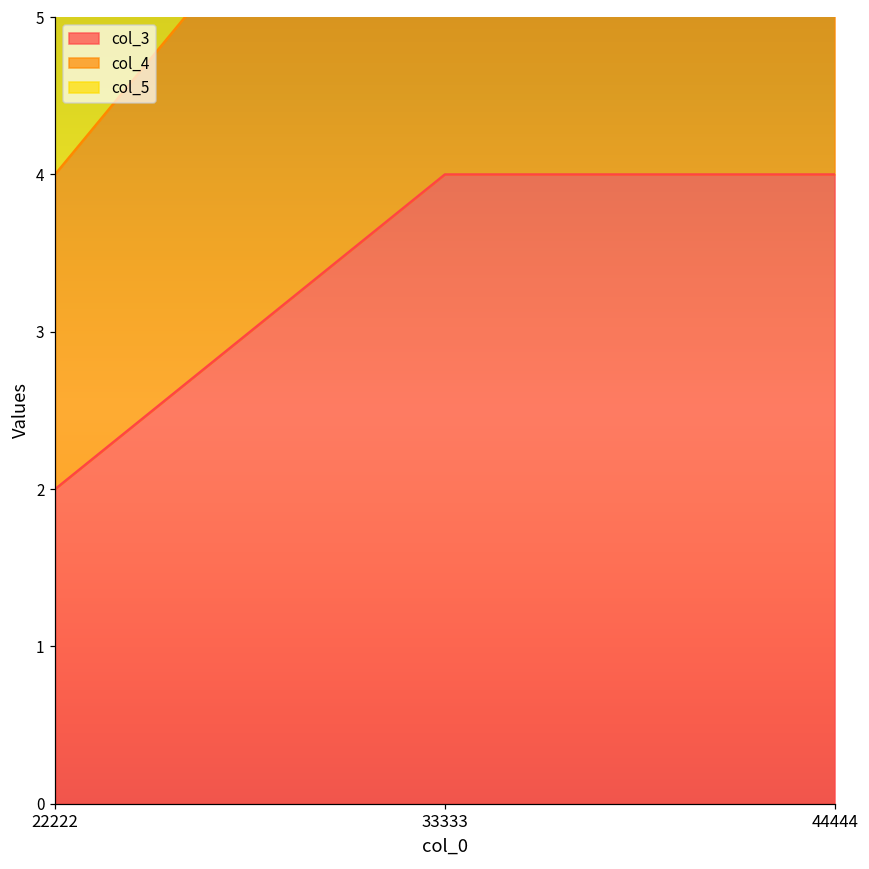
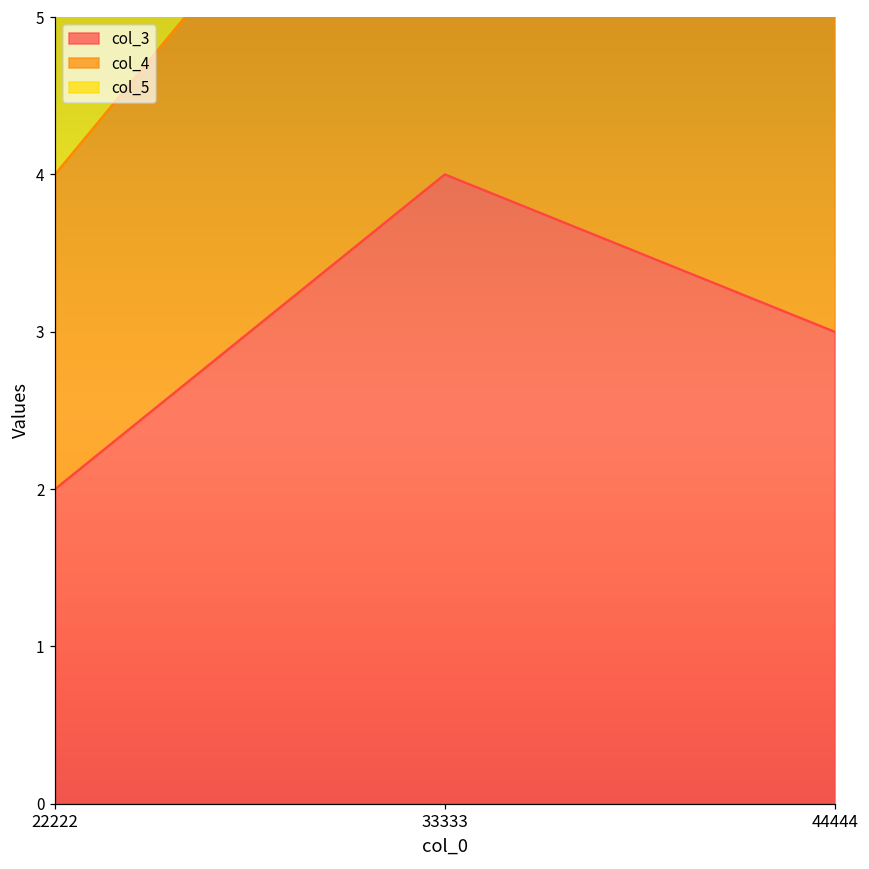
  {
    "col_3": {
      "22222": 2,
      "33333": 4,
-     "44444": 4
+     "44444": 3
    },
    "col_4": {
      "22222": 2
    }
  }
